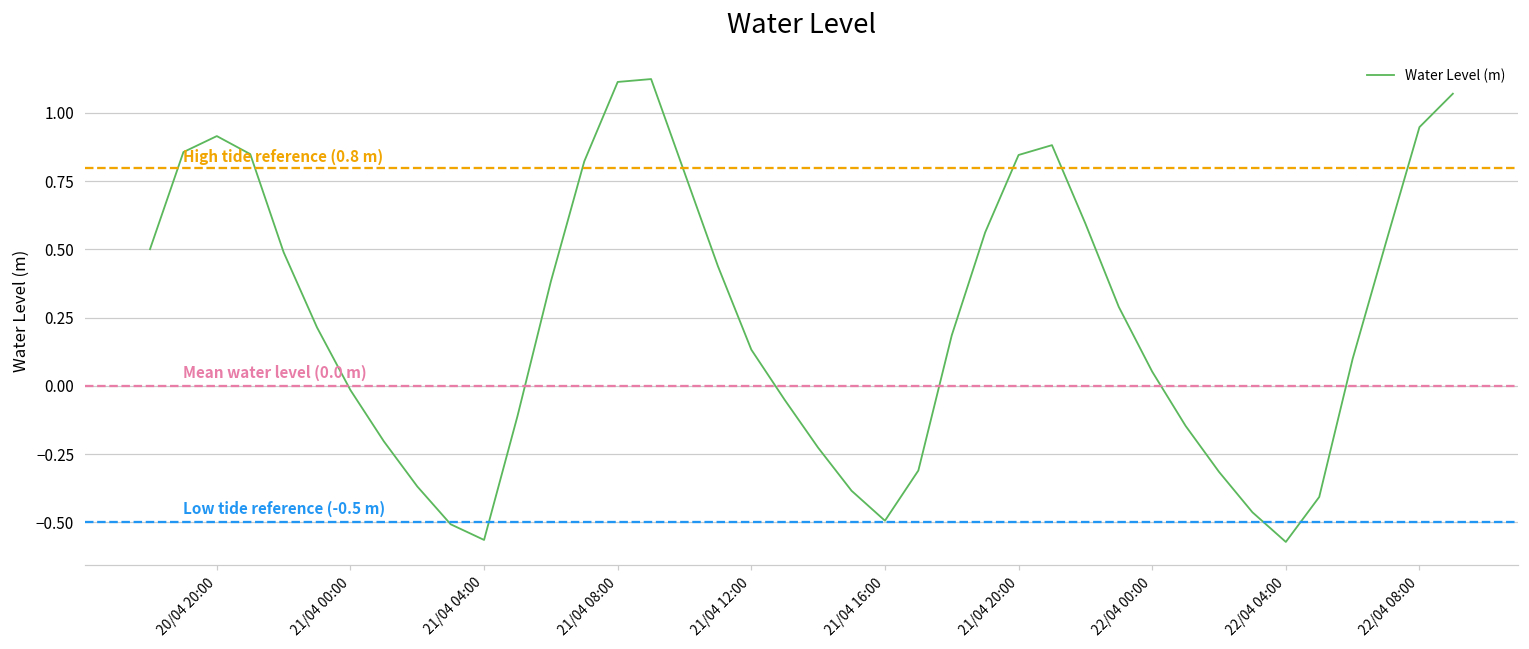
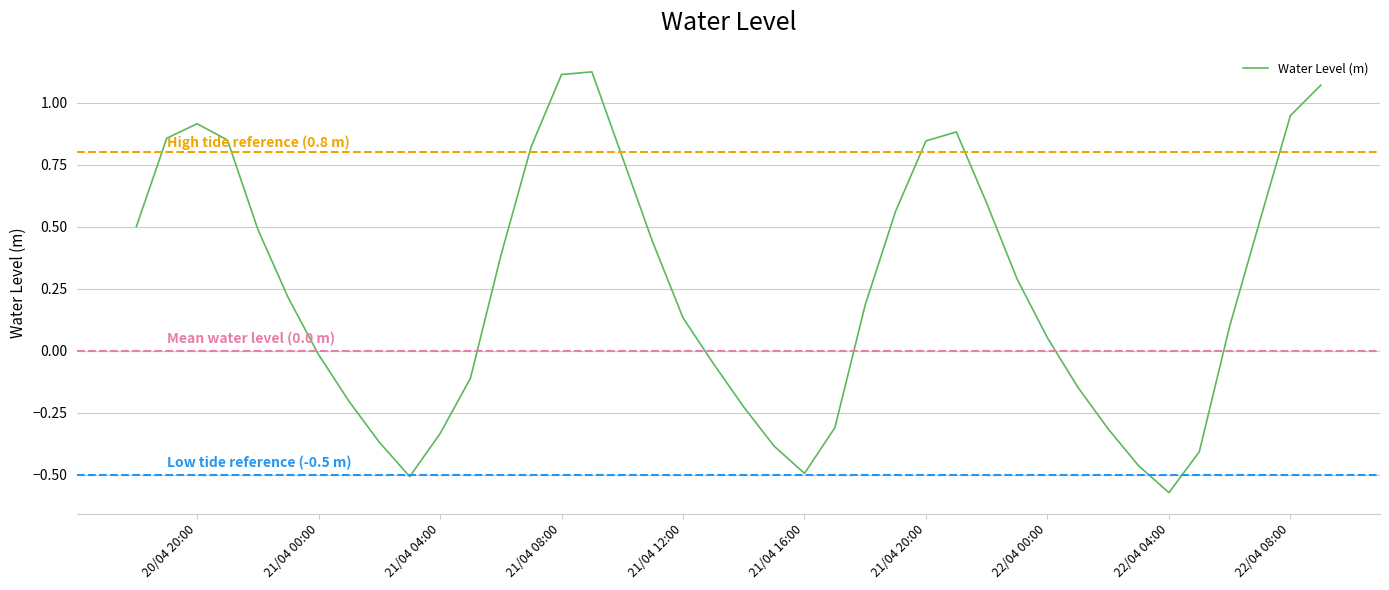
  {
    "20/04 20:00": 0.92,
-   "21/04 04:00": -0.56,
+   "21/04 04:00": -0.33,
    "21/04 08:00": 1.11,
    "21/04 12:00": 0.13,
    "21/04 16:00": -0.49,
    "21/04 20:00": 0.85,
    "22/04 00:00": 0.05,
    "22/04 04:00": -0.57,
    "22/04 08:00": 0.95
  }
